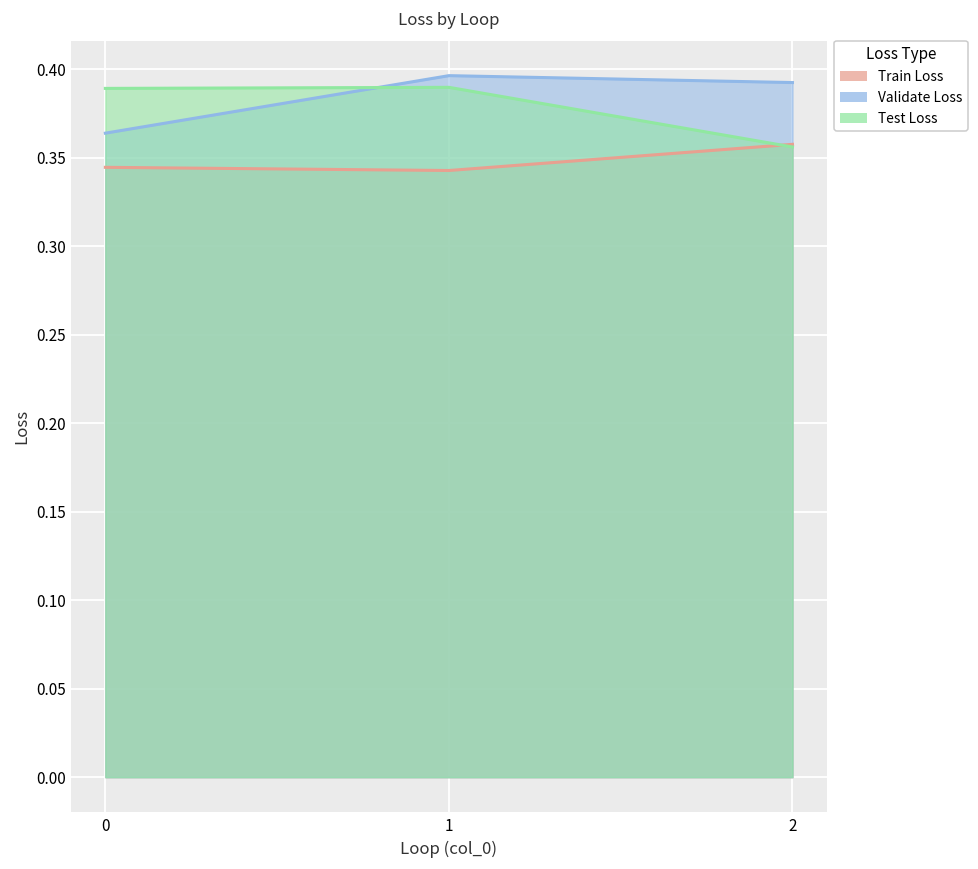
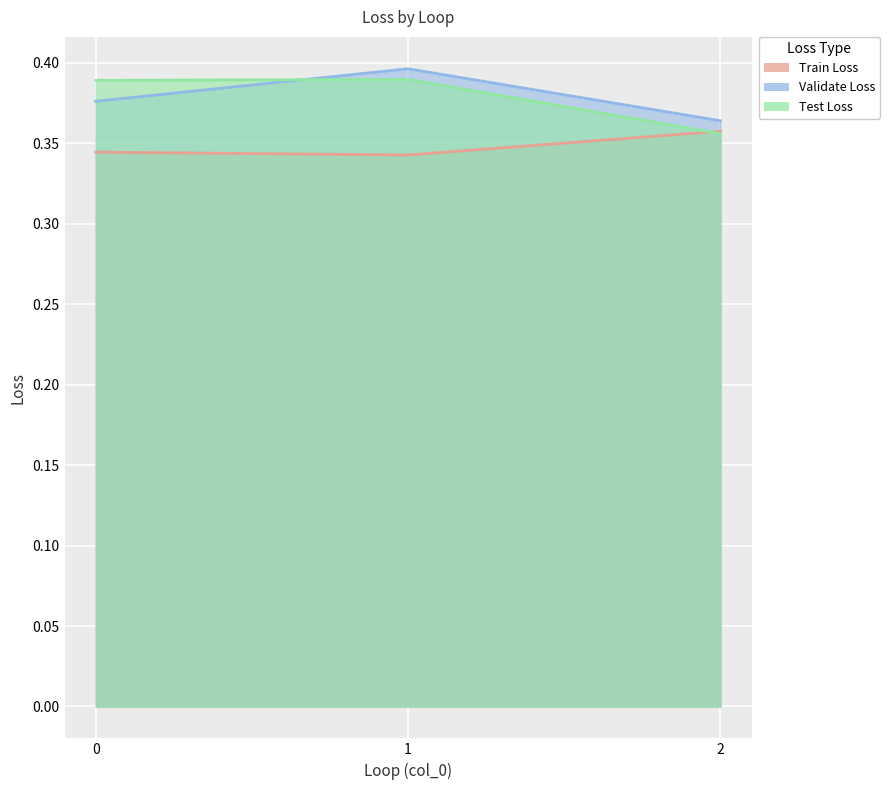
  {
    "Train Loss": {
      "0": 0.345,
      "1": 0.343
    },
    "Validate Loss": {
-     "0": 0.364,
+     "0": 0.376,
      "1": 0.396,
-     "2": 0.393
+     "2": 0.364
    },
    "Test Loss": {
      "0": 0.389,
      "1": 0.390
    }
  }
